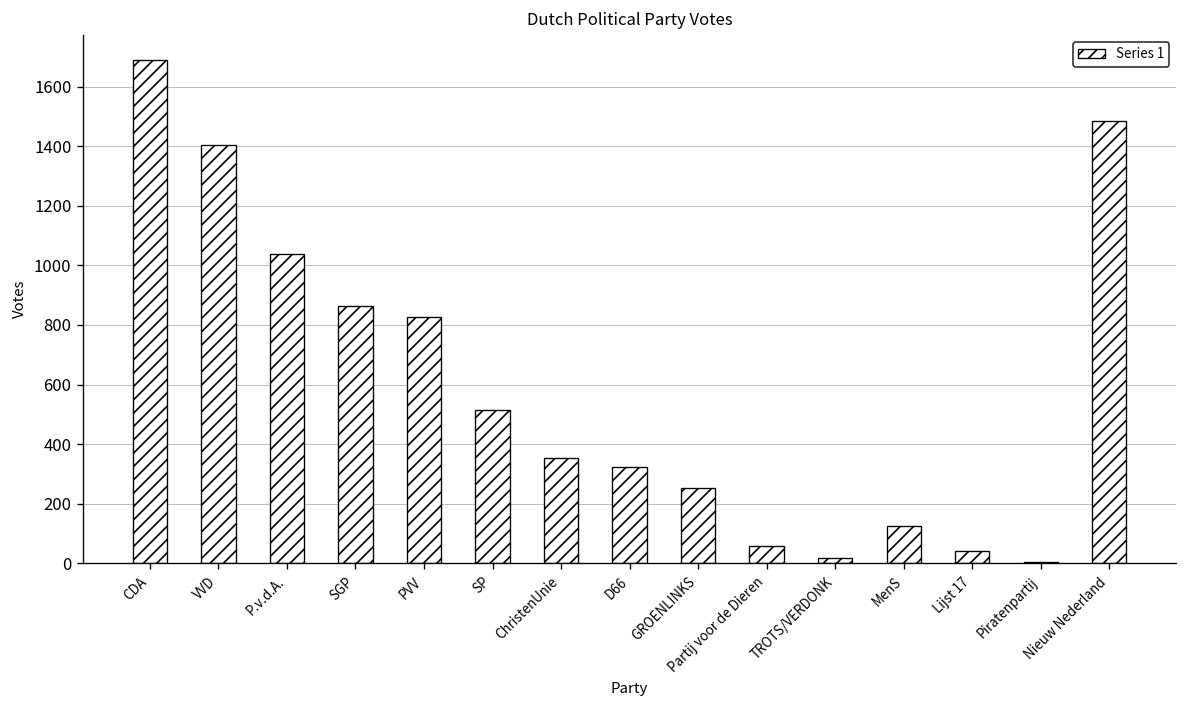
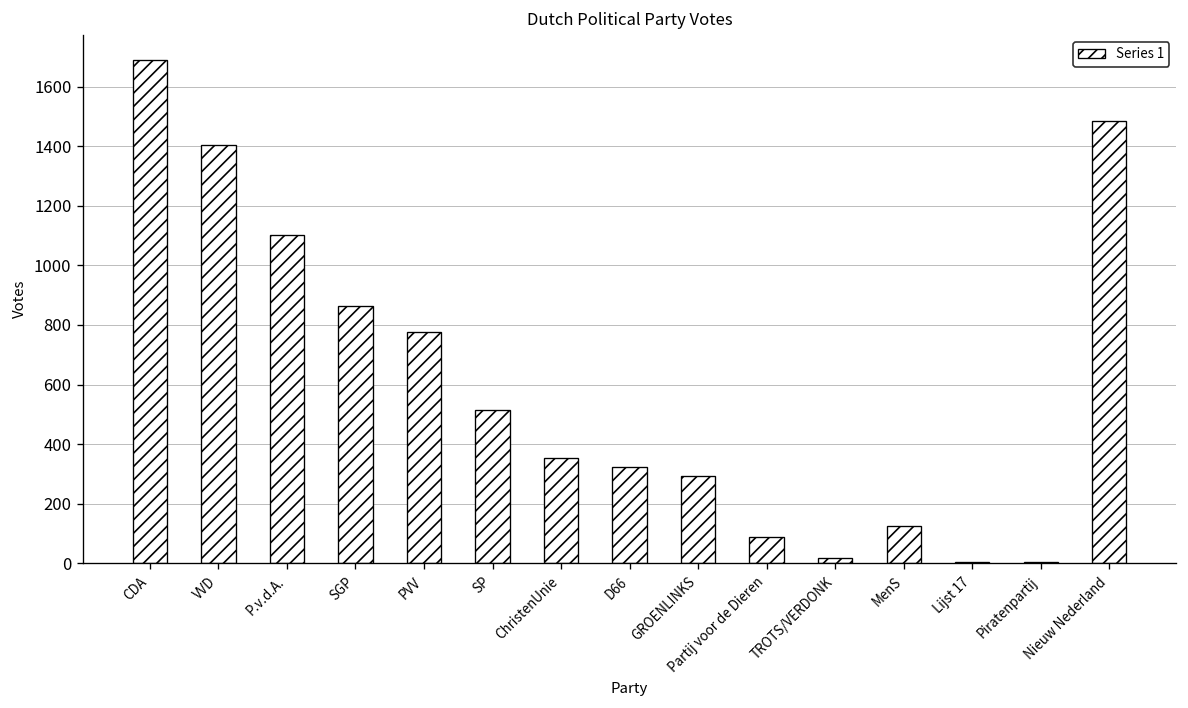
  {
    "CDA": 1690,
    "VVD": 1410,
-   "P.v.d.A.": 1040,
+   "P.v.d.A.": 1100,
    "SGP": 860,
-   "PVV": 830,
+   "PVV": 780,
    "SP": 520,
    "ChristenUnie": 350,
    "D66": 320,
-   "GROENLINKS": 250,
-   "Partij voor de Dieren": 60,
+   "GROENLINKS": 290,
+   "Partij voor de Dieren": 90,
    "TROTS/VERDONK": 20,
    "MenS": 130,
-   "Lijst 17": 40,
+   "Lijst 17": 10,
    "Nieuw Nederland": 1480
  }
